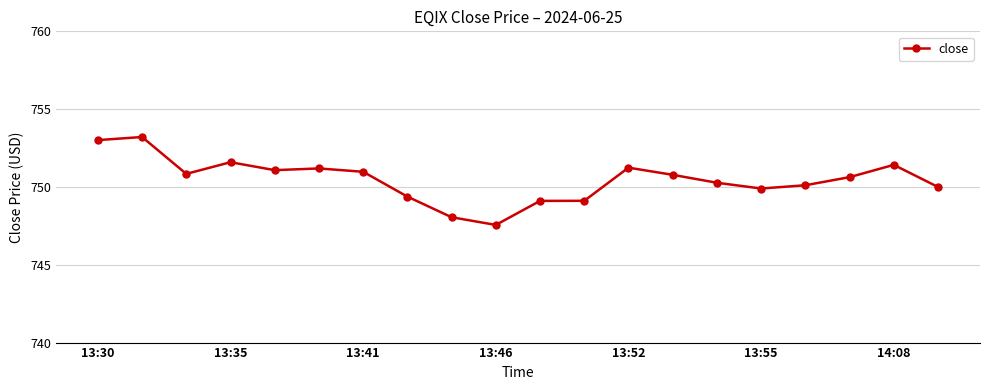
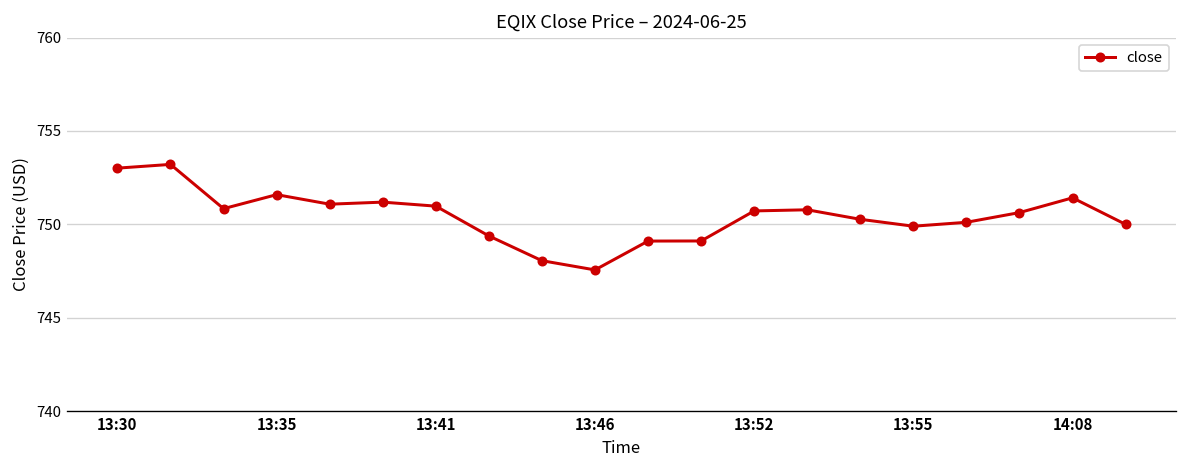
  {
    "13:30": 753.0,
    "13:35": 751.6,
    "13:41": 751.0,
    "13:46": 747.6,
-   "13:52": 751.2,
+   "13:52": 750.7,
    "13:55": 749.9,
    "14:08": 751.4
  }
